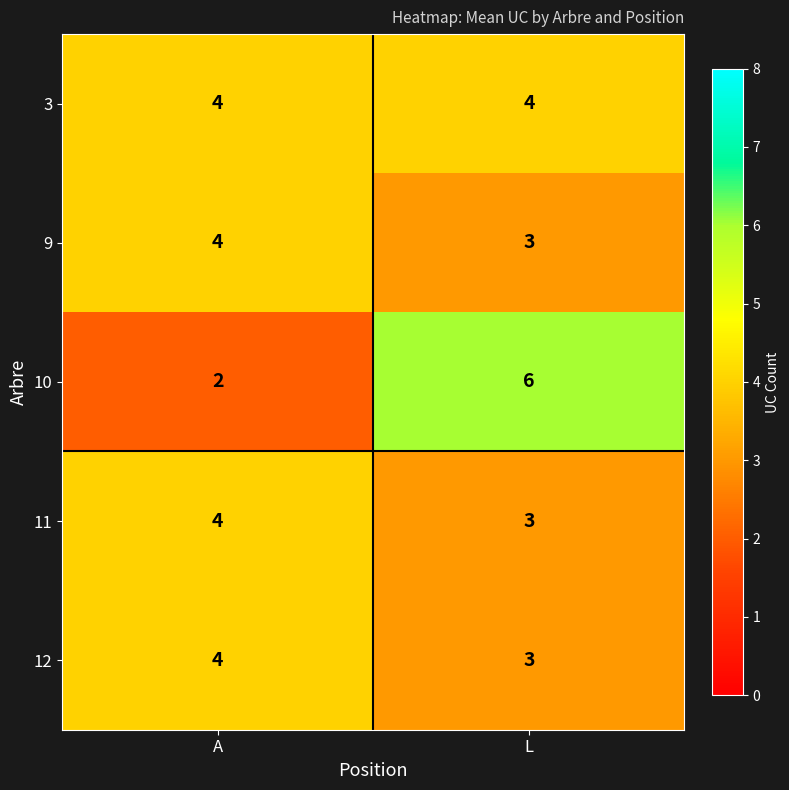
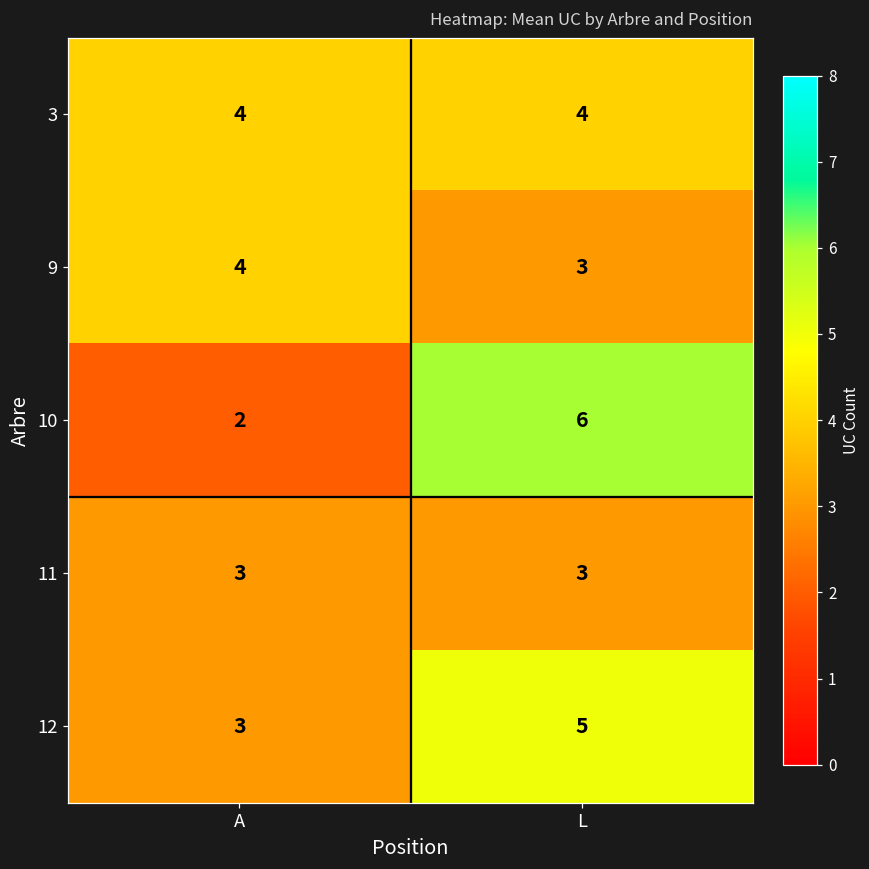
  {
    "3": {
      "A": 4,
      "L": 4
    },
    "9": {
      "A": 4,
      "L": 3
    },
    "10": {
      "A": 2,
      "L": 6
    },
    "11": {
-     "A": 4,
+     "A": 3,
      "L": 3
    },
    "12": {
-     "A": 4,
-     "L": 3
+     "A": 3,
+     "L": 5
    }
  }
